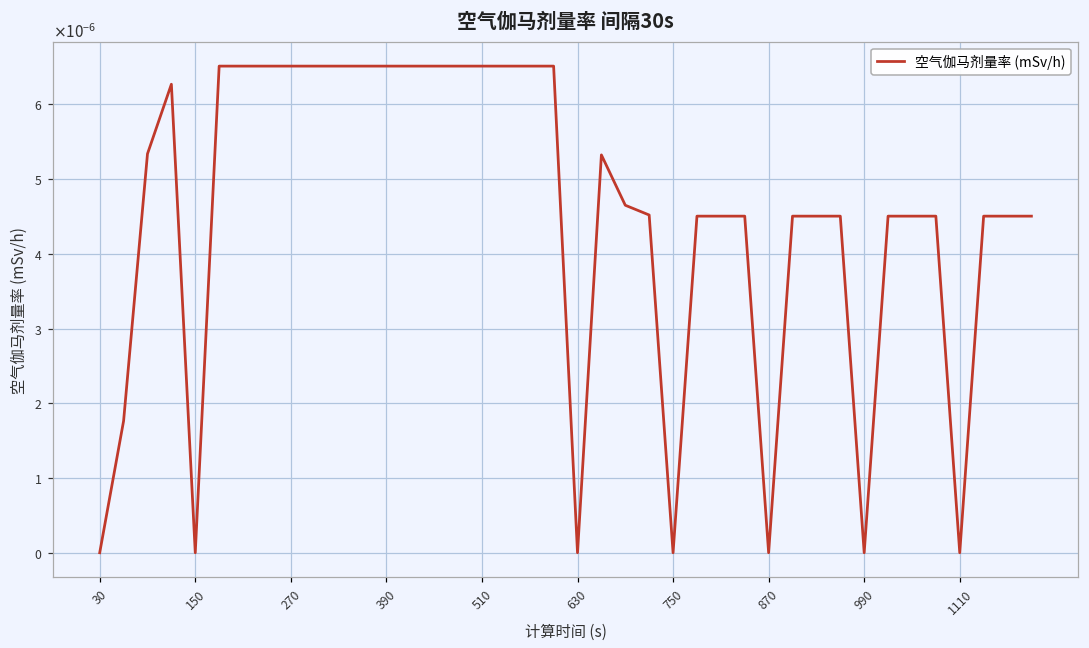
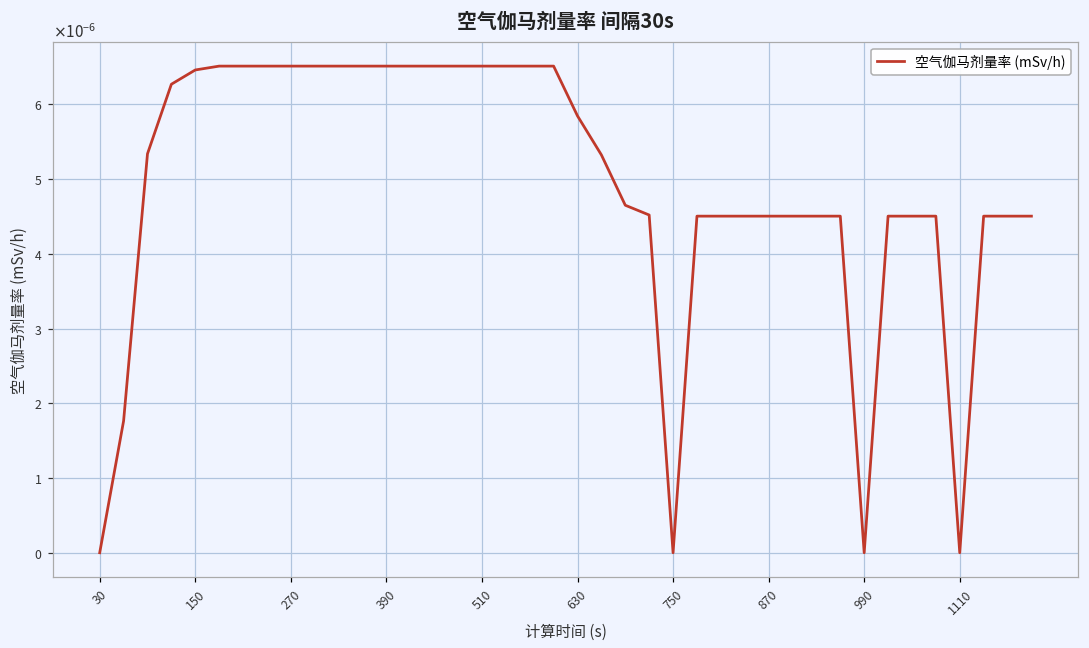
  {
    "30": 0.000000,
-   "150": 0.00000,
+   "150": 0.00001,
    "270": 0.0000065,
    "390": 0.0000065,
    "510": 0.0000065,
-   "630": 0.00000,
+   "630": 0.00001,
    "750": 0.000000,
-   "870": 0.000000,
+   "870": 0.000005,
    "990": 0.000000,
    "1110": 0.000000
  }
